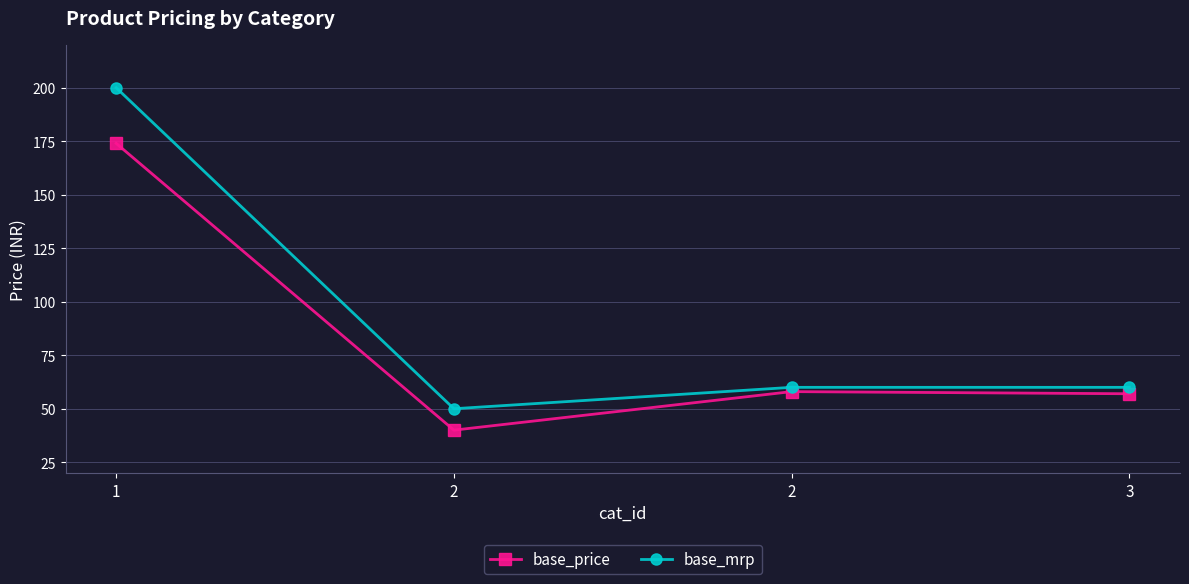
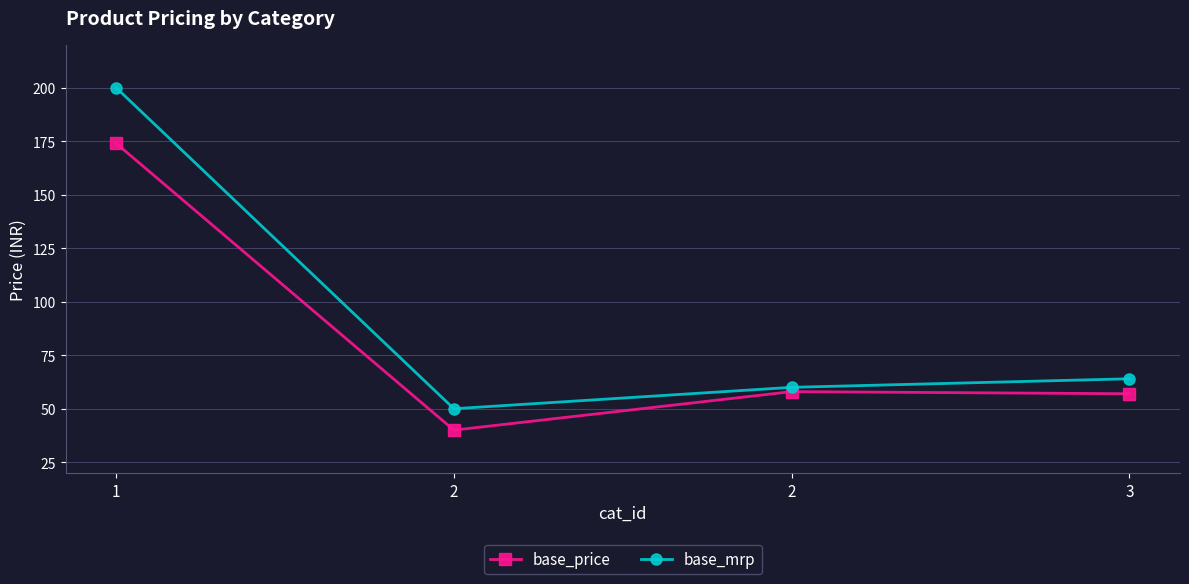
  {
    "base_price": {
      "1": 174,
      "3": 57
    },
    "base_mrp": {
      "1": 200,
-     "3": 60
+     "3": 64
    }
  }
